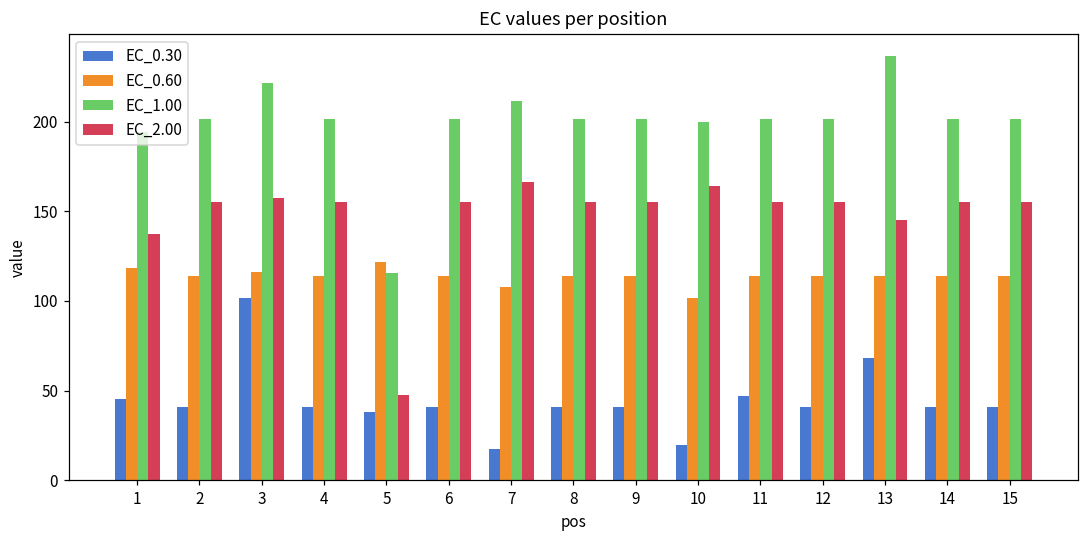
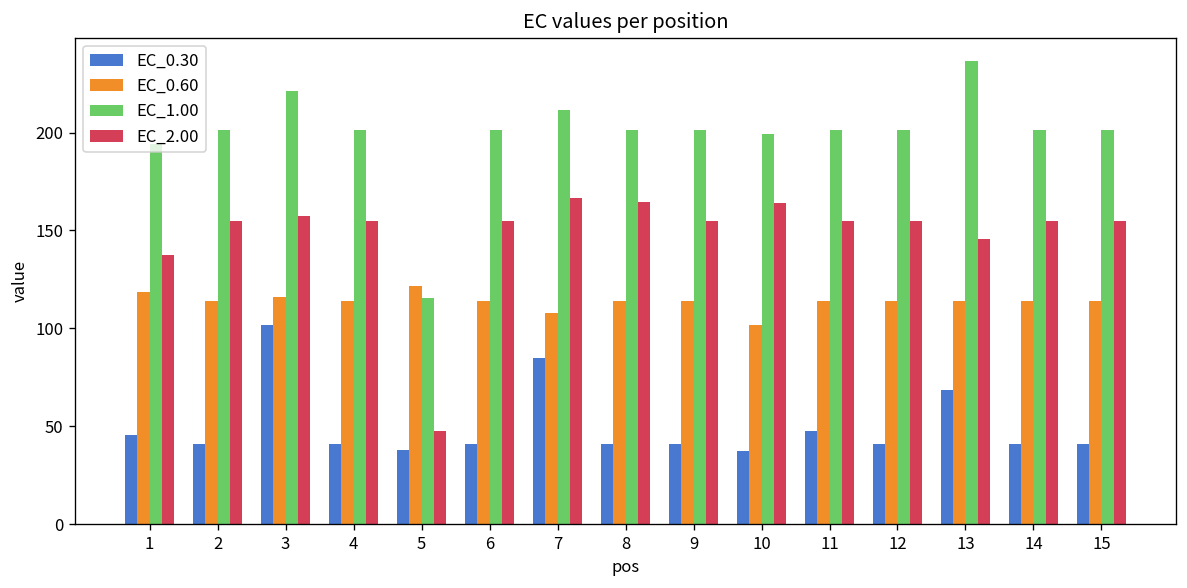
  {
    "EC_0.30": {
      "1": 45,
      "2": 41,
      "3": 102,
      "4": 41,
      "5": 38,
      "6": 41,
-     "7": 18,
+     "7": 85,
      "8": 41,
      "9": 41,
-     "10": 20,
+     "10": 37,
      "11": 47,
      "12": 41,
      "13": 68,
      "14": 41,
      "15": 41
    },
    "EC_0.60": {
      "1": 119,
      "2": 114,
      "3": 116,
      "4": 114,
      "5": 122,
      "6": 114,
      "7": 108,
      "8": 114,
      "9": 114,
      "10": 101,
      "11": 114,
      "12": 114,
      "13": 114,
      "14": 114,
      "15": 114
    },
    "EC_1.00": {
      "2": 201,
      "3": 221,
      "4": 201,
      "5": 115,
      "6": 201,
      "7": 211,
      "8": 201,
      "9": 201,
      "10": 200,
      "11": 201,
      "12": 201,
      "13": 237,
      "14": 201,
      "15": 201
    },
    "EC_2.00": {
      "1": 137,
      "2": 155,
      "3": 157,
      "4": 155,
      "5": 47,
      "6": 155,
      "7": 166,
-     "8": 155,
+     "8": 164,
      "9": 155,
      "10": 164,
      "11": 155,
      "12": 155,
      "13": 145,
      "14": 155,
      "15": 155
    }
  }
